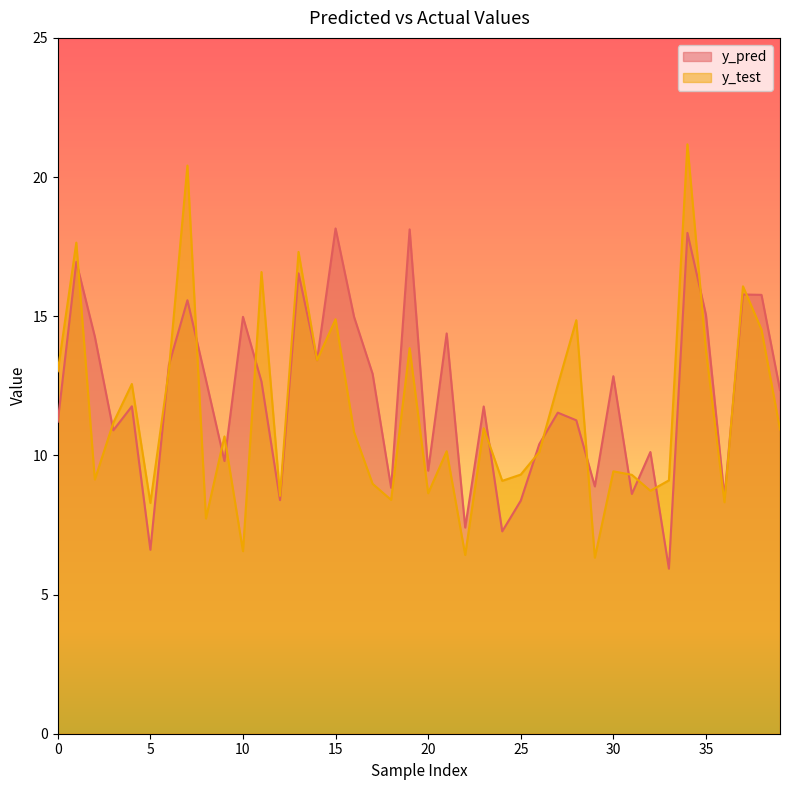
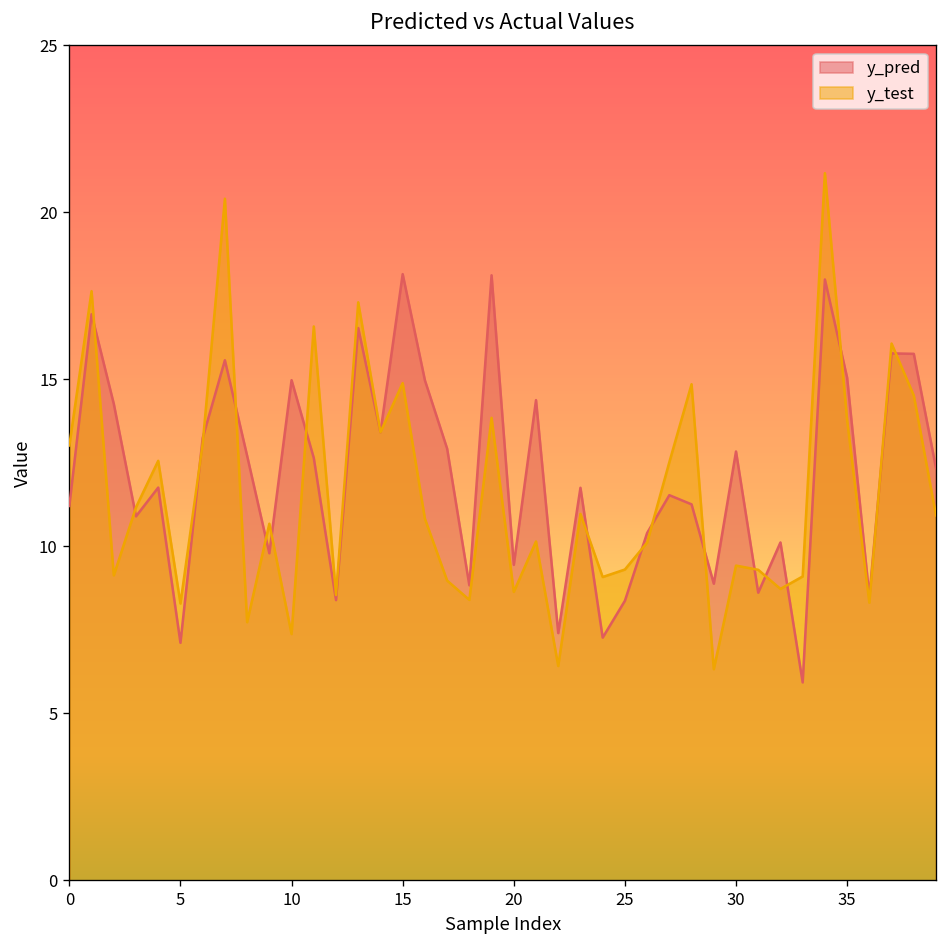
  {
    "y_pred": {
      "0": 11.2,
-     "5": 6.6,
+     "5": 7.1,
      "10": 15.0,
      "15": 18.2,
      "20": 9.5,
      "25": 8.4,
      "30": 12.8,
      "35": 15.1
    },
    "y_test": {
      "0": 13.0,
      "5": 8.3,
-     "10": 6.6,
+     "10": 7.4,
      "15": 14.9,
      "20": 8.6,
      "25": 9.3,
      "30": 9.4,
      "35": 13.8
    }
  }
